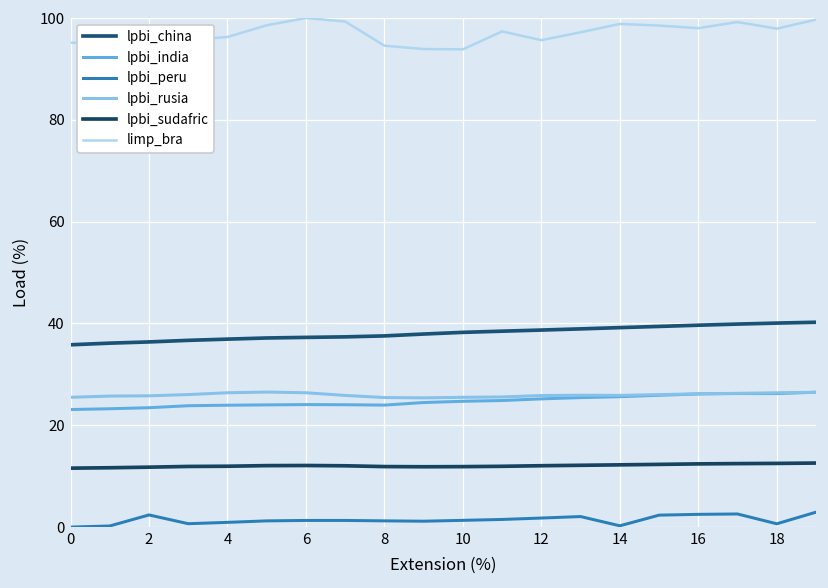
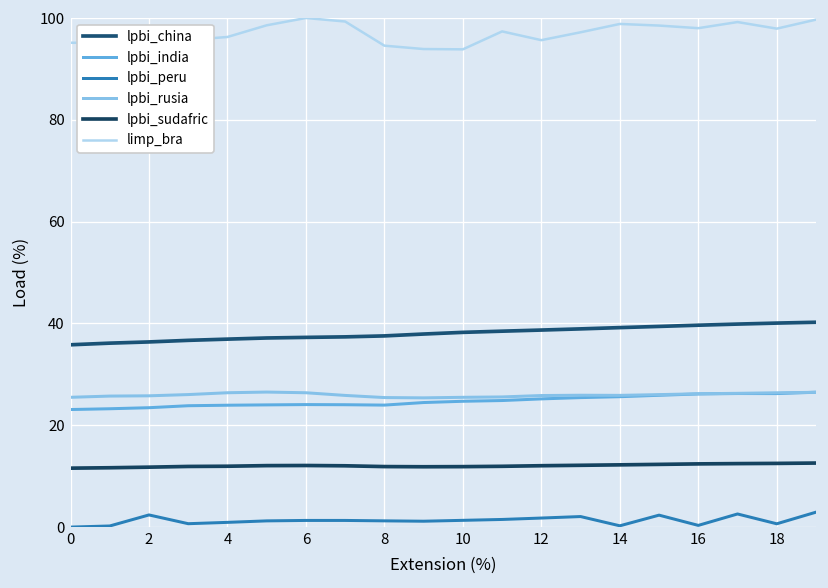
  {
    "lpbi_peru": {
      "0": 0,
      "2": 2,
      "4": 1,
      "6": 1,
      "8": 1,
      "10": 1,
      "12": 2,
      "14": 0,
-     "16": 3,
+     "16": 0,
      "18": 1
    }
  }
